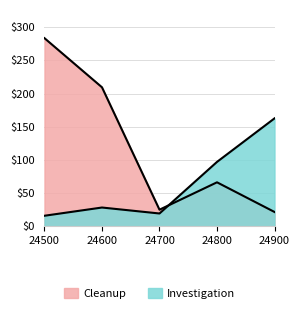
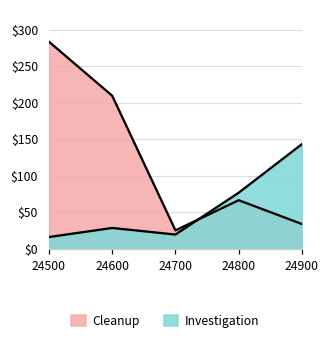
  {
    "Cleanup": {
      "24500": "$280",
      "24600": "$210",
      "24700": "$20",
      "24800": "$70",
-     "24900": "$20"
+     "24900": "$30"
    },
    "Investigation": {
      "24500": "$20",
      "24600": "$30",
      "24700": "$20",
-     "24800": "$100",
-     "24900": "$160"
+     "24800": "$80",
+     "24900": "$140"
    }
  }
